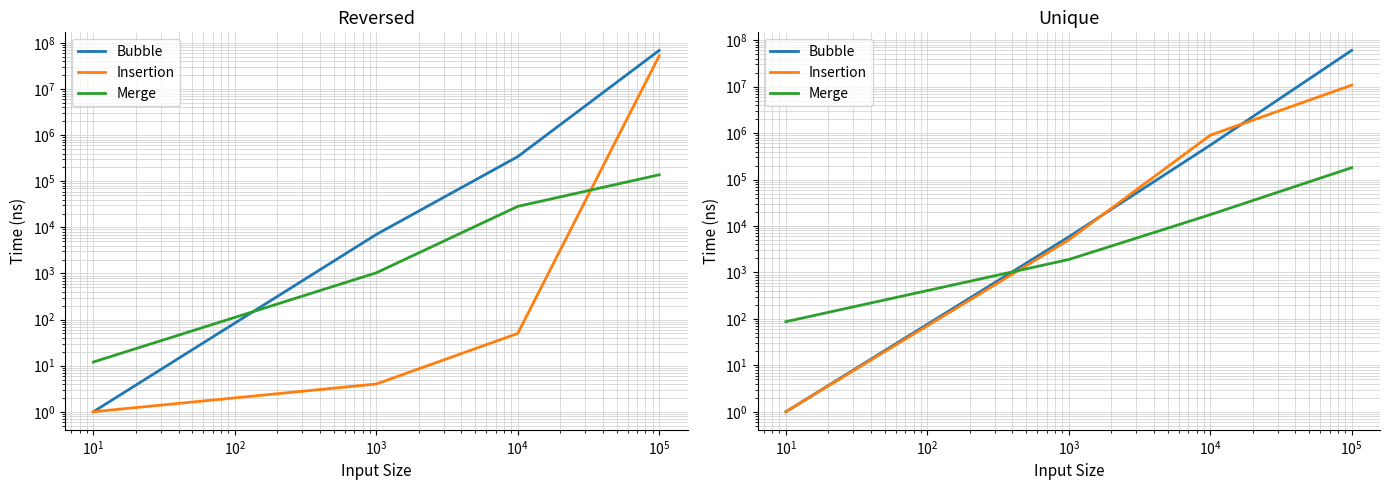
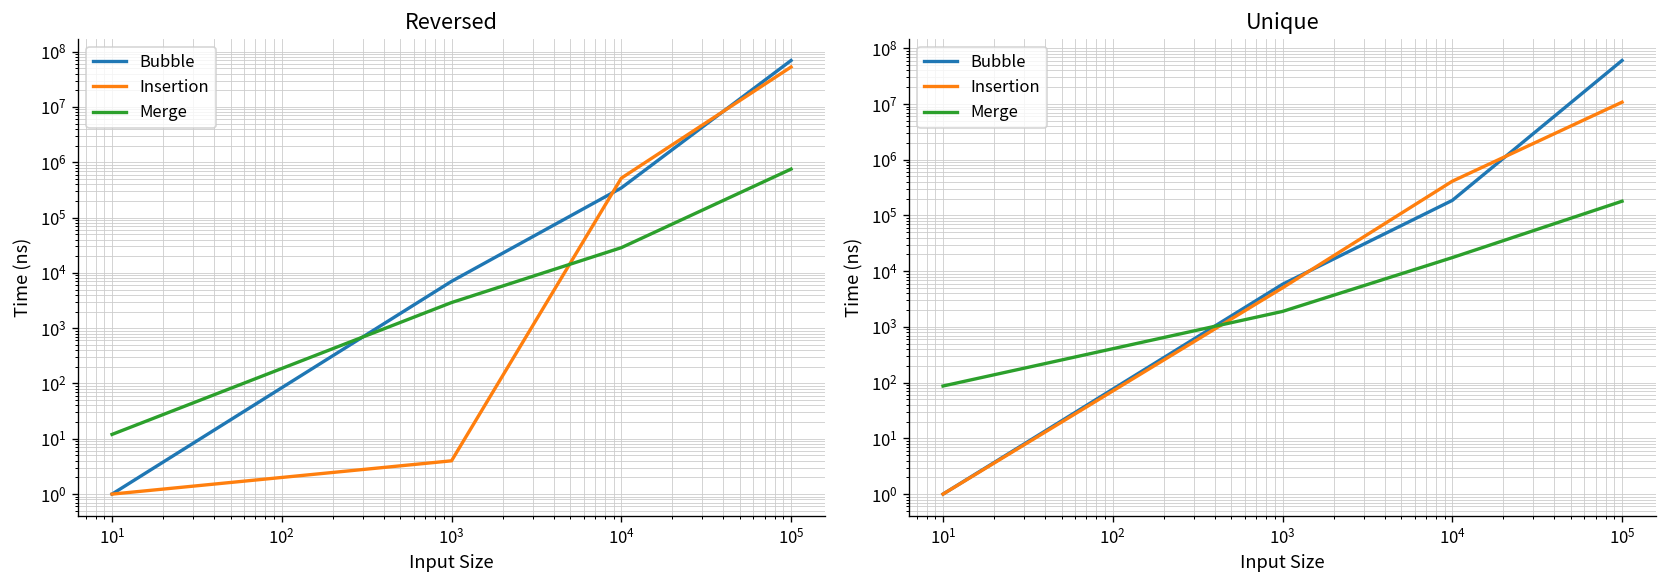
  {
    "Reversed": {
      "Bubble": {
        "10^3": 7000,
        "10^4": 300000,
        "10^5": 70000000
      },
      "Insertion": {
        "10^3": 4,
-       "10^4": 50,
+       "10^4": 500000,
        "10^5": 50000000
      },
      "Merge": {
        "10^1": 12,
-       "10^3": 1000,
+       "10^3": 3000,
        "10^4": 30000,
-       "10^5": 140000
+       "10^5": 800000
      }
    },
    "Unique": {
      "Bubble": {
        "10^3": 6000,
-       "10^4": 500000,
+       "10^4": 190000,
        "10^5": 60000000
      },
      "Insertion": {
        "10^3": 5000,
-       "10^4": 900000,
+       "10^4": 400000,
        "10^5": 11000000
      },
      "Merge": {
        "10^1": 90,
        "10^3": 1900,
        "10^4": 18000,
        "10^5": 180000
      }
    }
  }
